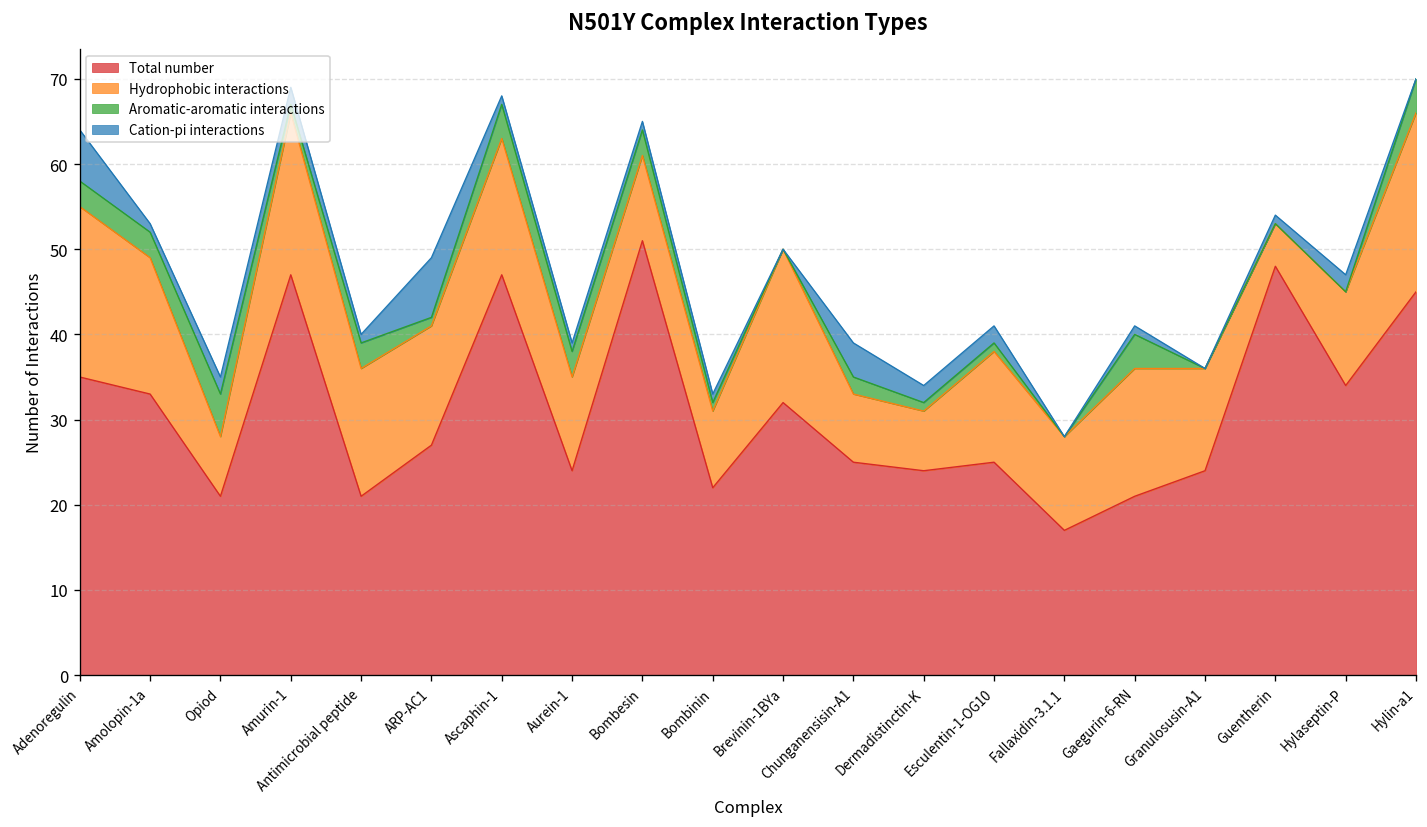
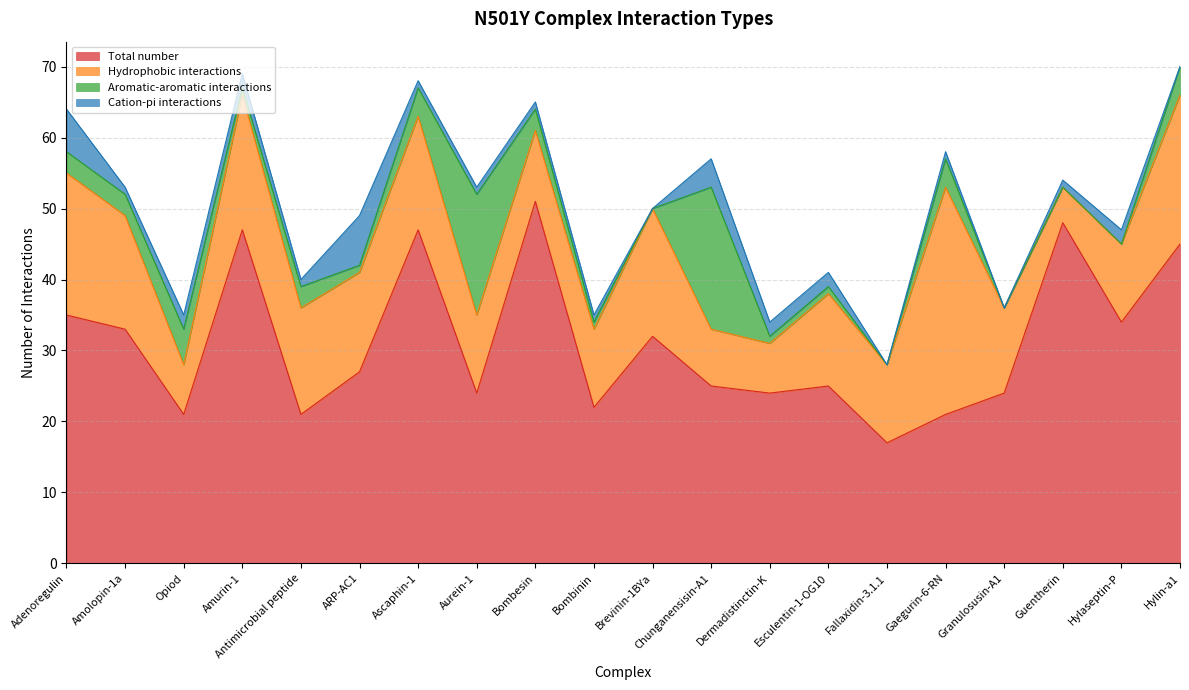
  {
    "Total number": {
      "Adenoregulin": 35,
      "Amolopin-1a": 33,
      "Opiod": 21,
      "Amurin-1": 47,
      "Antimicrobial peptide": 21,
      "ARP-AC1": 27,
      "Ascaphin-1": 47,
      "Aurein-1": 24,
      "Bombesin": 51,
      "Bombinin": 22,
      "Brevinin-1BYa": 32,
      "Chunganensisin-A1": 25,
      "Dermadistinctin-K": 24,
      "Esculentin-1-OG10": 25,
      "Fallaxidin-3.1.1": 17,
      "Gaegurin-6-RN": 21,
      "Granulosusin-A1": 24,
      "Guentherin": 48,
      "Hylaseptin-P": 34,
      "Hylin-a1": 45
    },
    "Hydrophobic interactions": {
      "Adenoregulin": 20,
      "Amolopin-1a": 16,
      "Opiod": 7,
      "Antimicrobial peptide": 15,
      "ARP-AC1": 14,
      "Ascaphin-1": 16,
      "Aurein-1": 11,
      "Bombesin": 10,
-     "Bombinin": 9,
+     "Bombinin": 11,
      "Chunganensisin-A1": 8,
      "Dermadistinctin-K": 7,
      "Esculentin-1-OG10": 13,
-     "Gaegurin-6-RN": 15,
+     "Gaegurin-6-RN": 32,
      "Hylin-a1": 21
    },
    "Aromatic-aromatic interactions": {
      "Adenoregulin": 3,
      "Amolopin-1a": 3,
      "Opiod": 5,
      "Antimicrobial peptide": 3,
      "ARP-AC1": 1,
      "Ascaphin-1": 4,
-     "Aurein-1": 3,
+     "Aurein-1": 17,
      "Bombesin": 3,
      "Bombinin": 1,
-     "Chunganensisin-A1": 2,
+     "Chunganensisin-A1": 20,
      "Dermadistinctin-K": 1,
      "Esculentin-1-OG10": 1,
      "Gaegurin-6-RN": 4
    },
    "Cation-pi interactions": {
      "Adenoregulin": 6,
      "Amolopin-1a": 1,
      "Opiod": 2,
      "Antimicrobial peptide": 1,
      "ARP-AC1": 7,
      "Ascaphin-1": 1,
      "Aurein-1": 1,
      "Bombesin": 1,
      "Bombinin": 1,
      "Chunganensisin-A1": 4,
      "Dermadistinctin-K": 2,
      "Esculentin-1-OG10": 2,
      "Gaegurin-6-RN": 1,
      "Guentherin": 1,
      "Hylaseptin-P": 2
    }
  }
